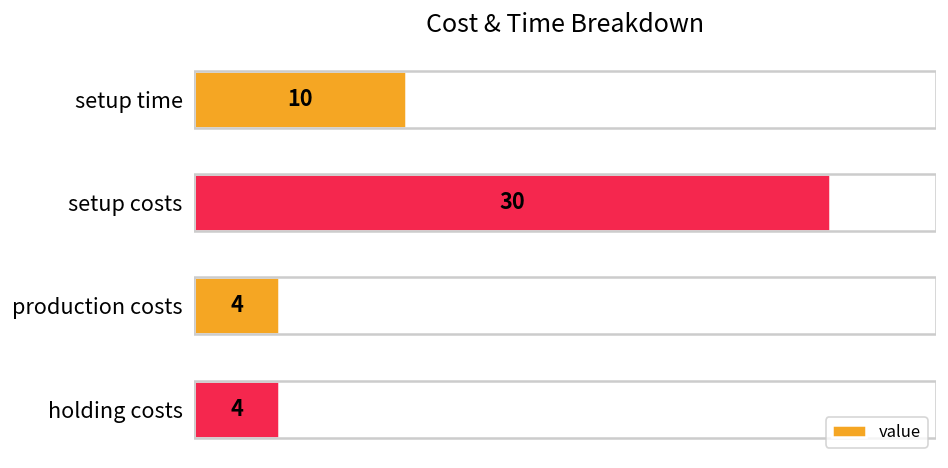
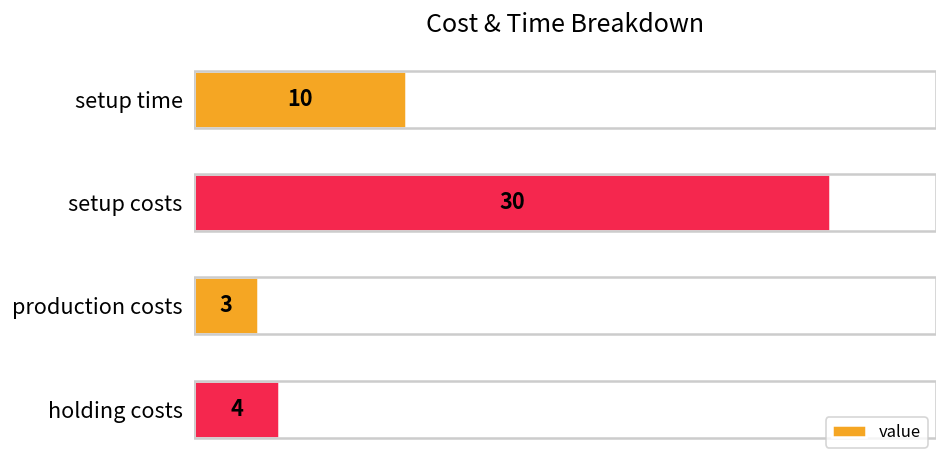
  {
    "setup time": 10,
    "setup costs": 30,
-   "production costs": 4,
+   "production costs": 3,
    "holding costs": 4
  }
